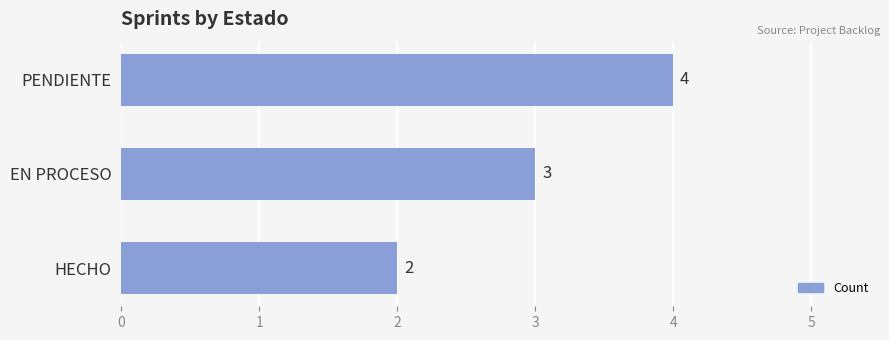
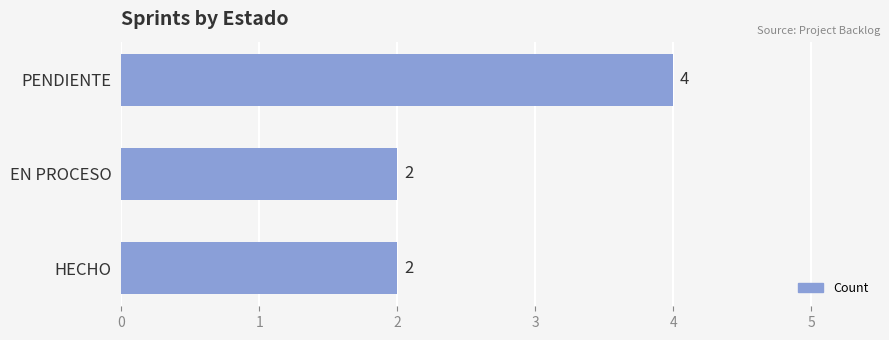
  {
    "PENDIENTE": 4,
-   "EN PROCESO": 3,
+   "EN PROCESO": 2,
    "HECHO": 2
  }
